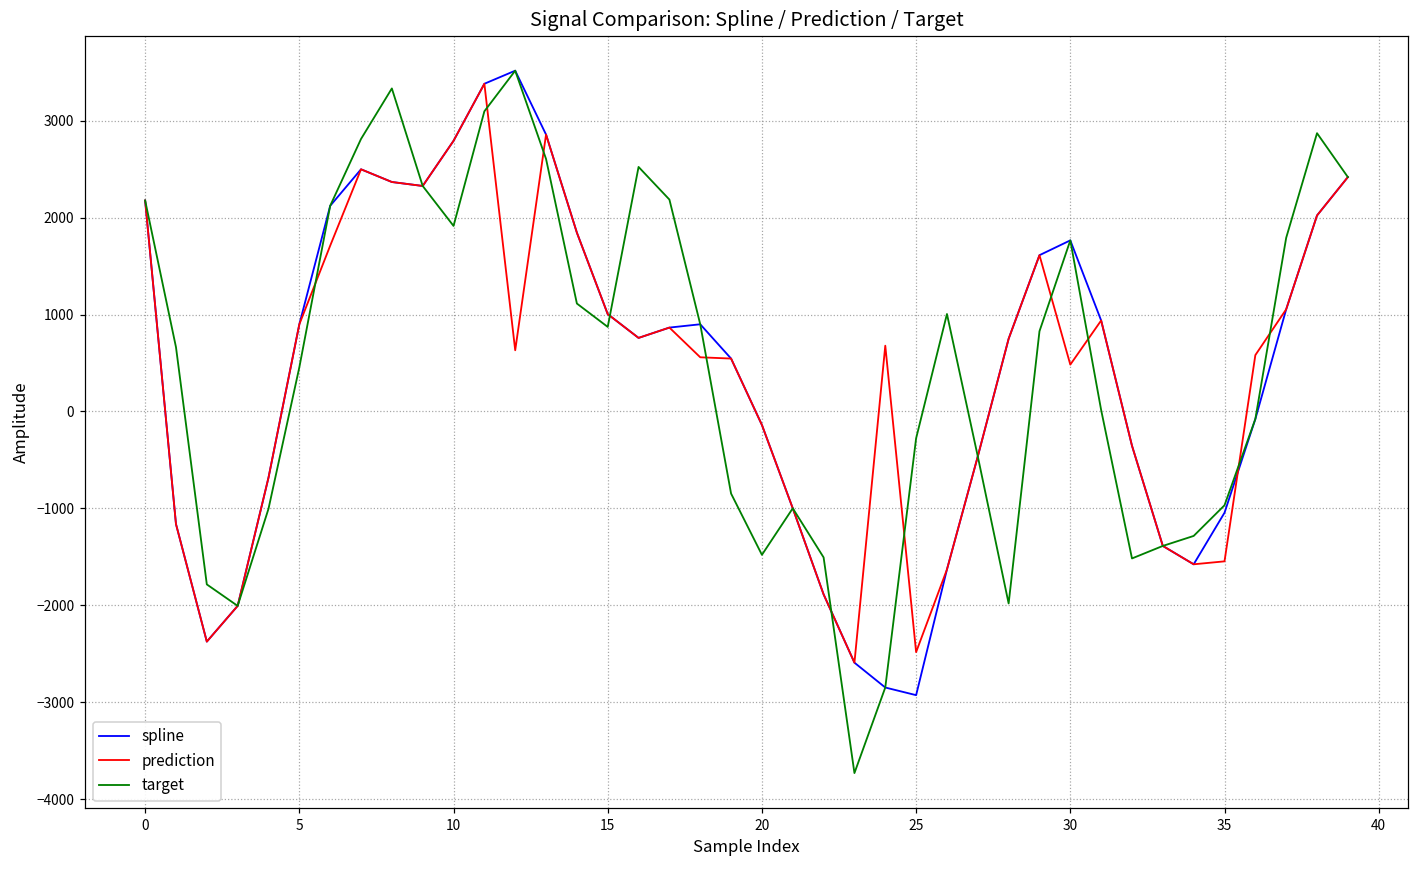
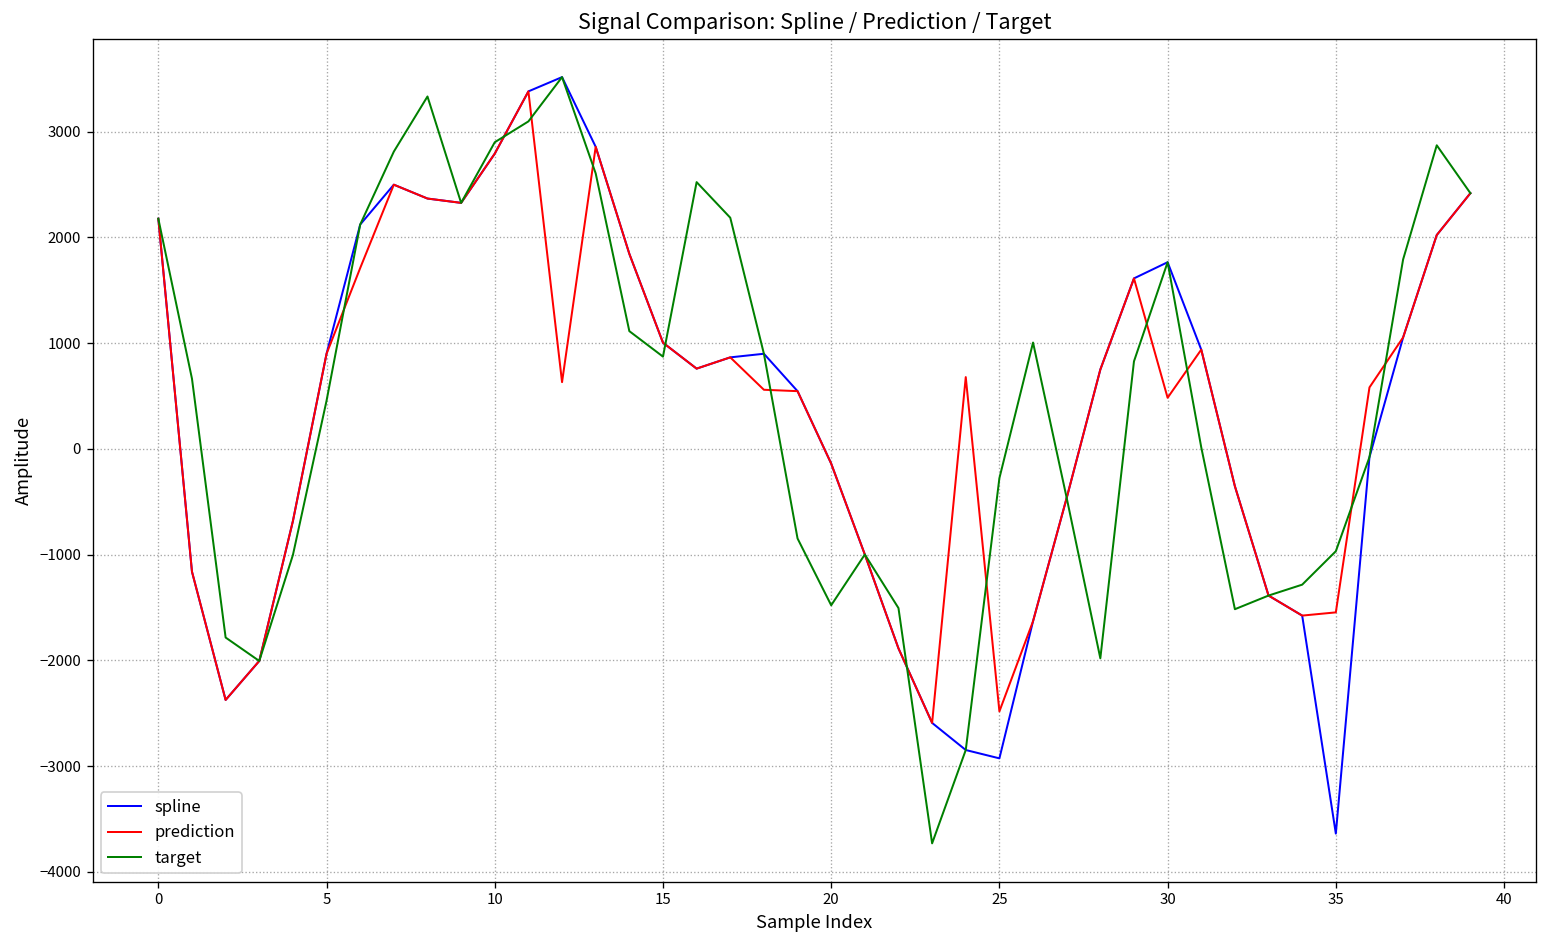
  {
    "spline": {
      "25": -2900,
-     "35": -1000
+     "35": -3600
    },
    "prediction": {
      "25": -2500,
      "30": 500,
      "35": -1500
    },
    "target": {
      "5": 500,
-     "10": 1900,
+     "10": 2900,
      "15": 900,
      "20": -1500,
      "25": -300,
      "35": -1000
    }
  }
